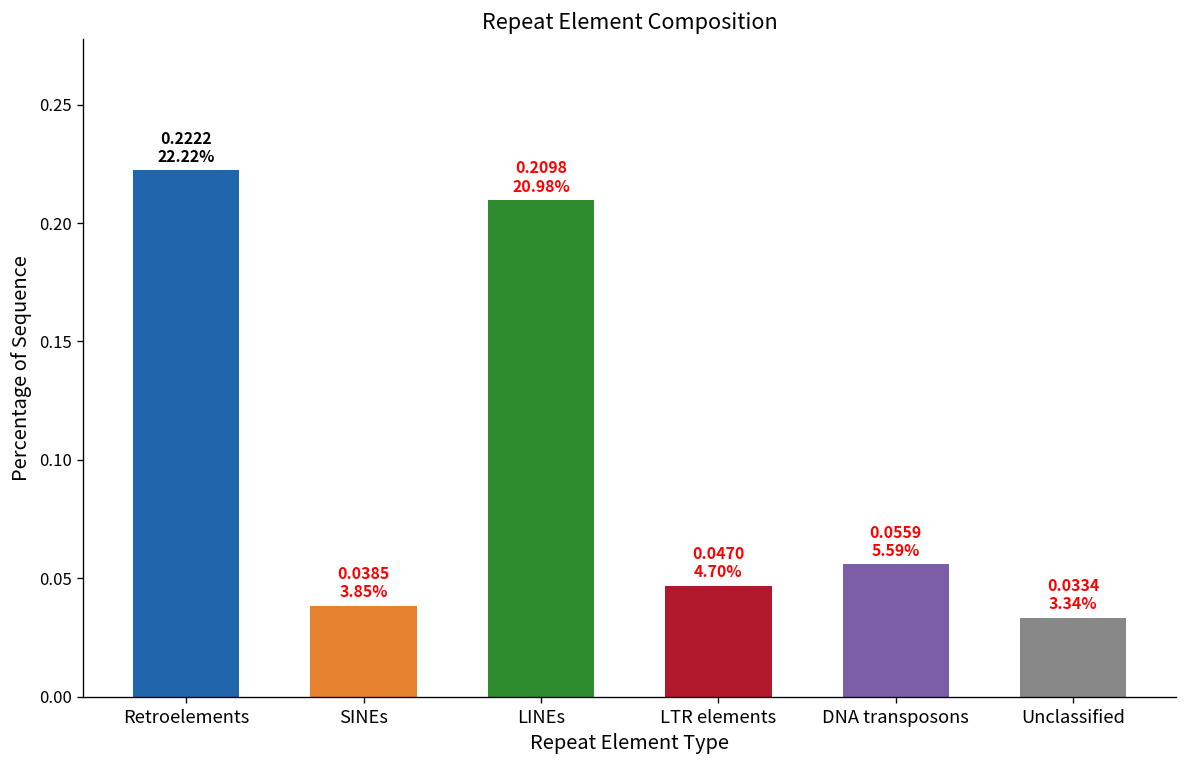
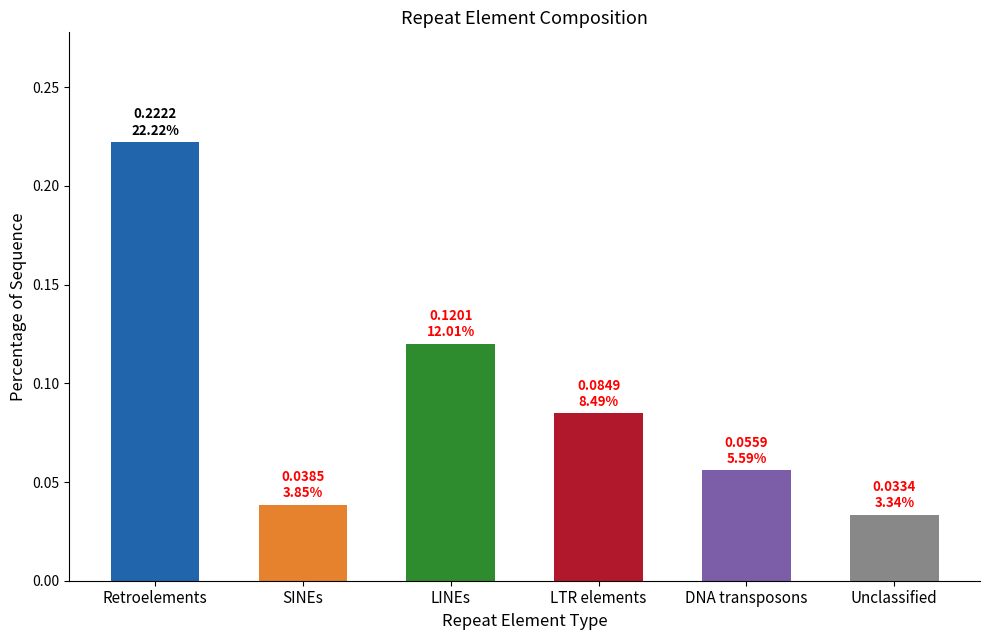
  {
    "Retroelements": "0.2222",
    "SINEs": "0.0385",
-   "LINEs": "0.2098 20.98%",
-   "LTR elements": "0.0470 4.70%",
+   "LINEs": "0.1201 12.01%",
+   "LTR elements": "0.0849 8.49%",
    "DNA transposons": "0.0559",
    "Unclassified": "0.0334"
  }
